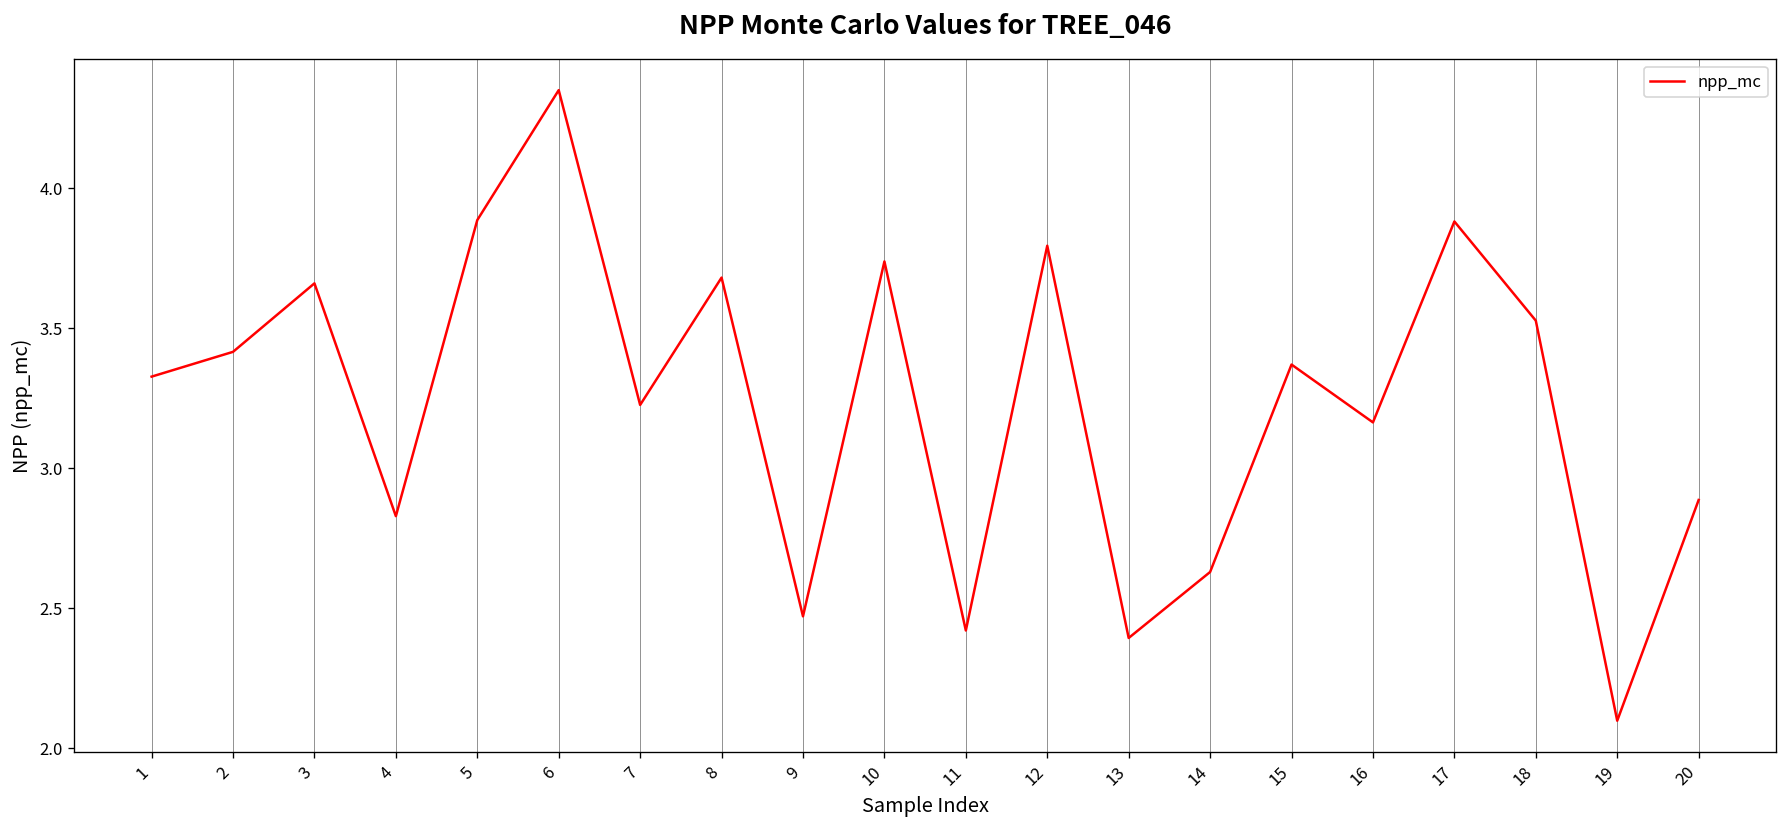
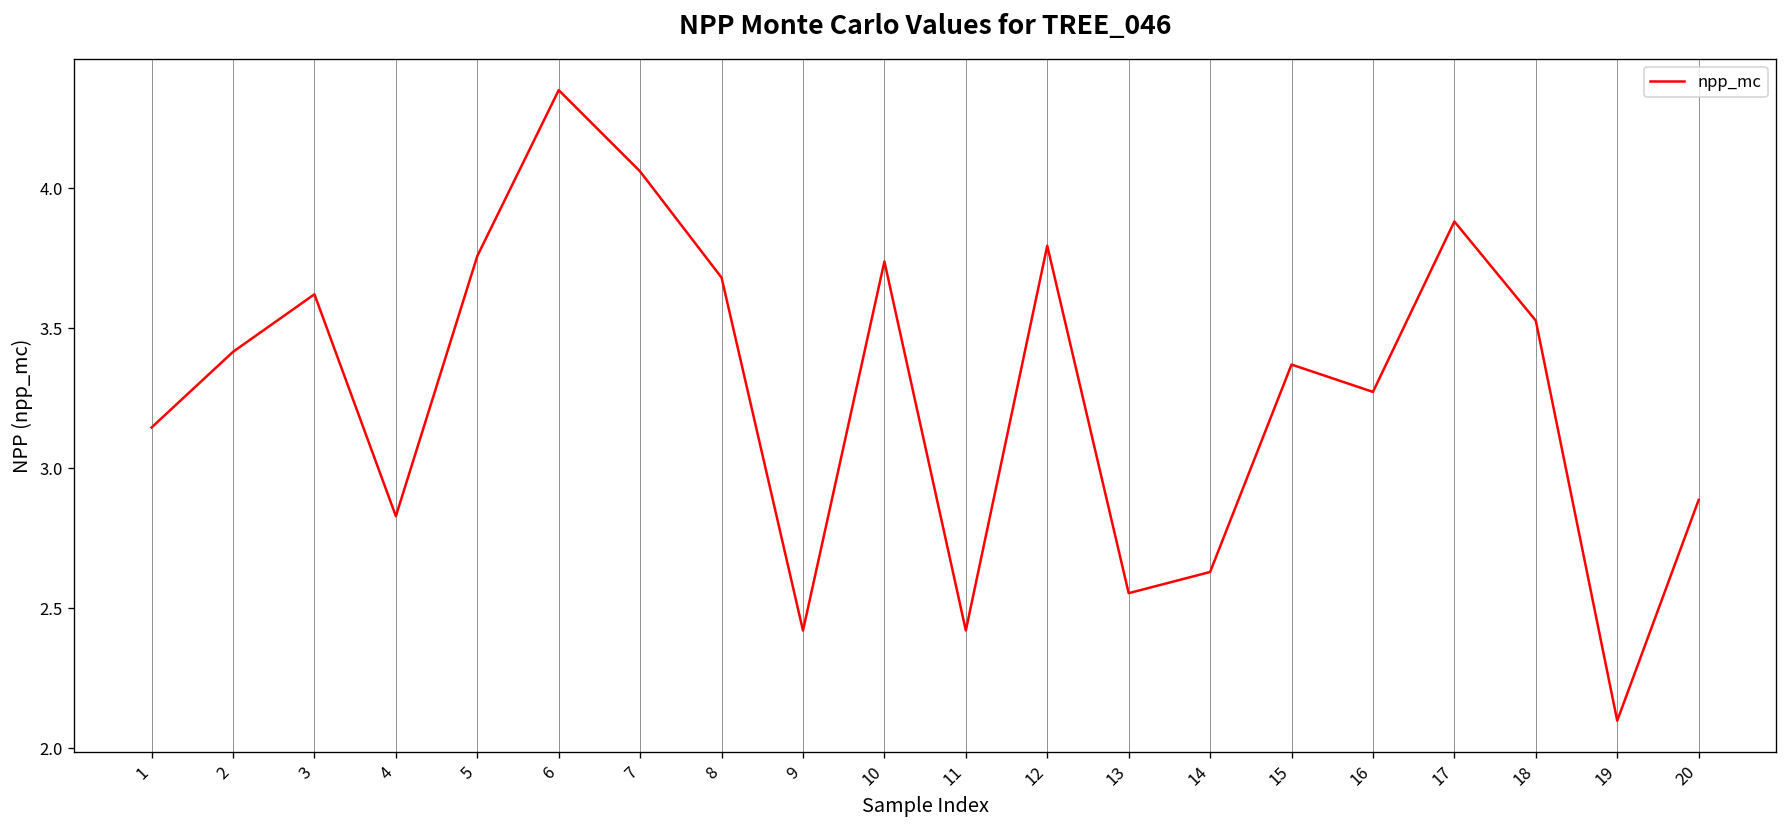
  {
-   "1": 3.33,
+   "1": 3.15,
    "2": 3.42,
-   "3": 3.66,
+   "3": 3.62,
    "4": 2.83,
-   "5": 3.89,
+   "5": 3.76,
    "6": 4.35,
-   "7": 3.23,
+   "7": 4.06,
    "8": 3.68,
-   "9": 2.47,
+   "9": 2.42,
    "10": 3.74,
    "11": 2.42,
    "12": 3.79,
-   "13": 2.39,
+   "13": 2.55,
    "14": 2.63,
    "15": 3.37,
-   "16": 3.16,
+   "16": 3.27,
    "17": 3.88,
    "18": 3.53,
    "19": 2.10,
    "20": 2.89
  }
